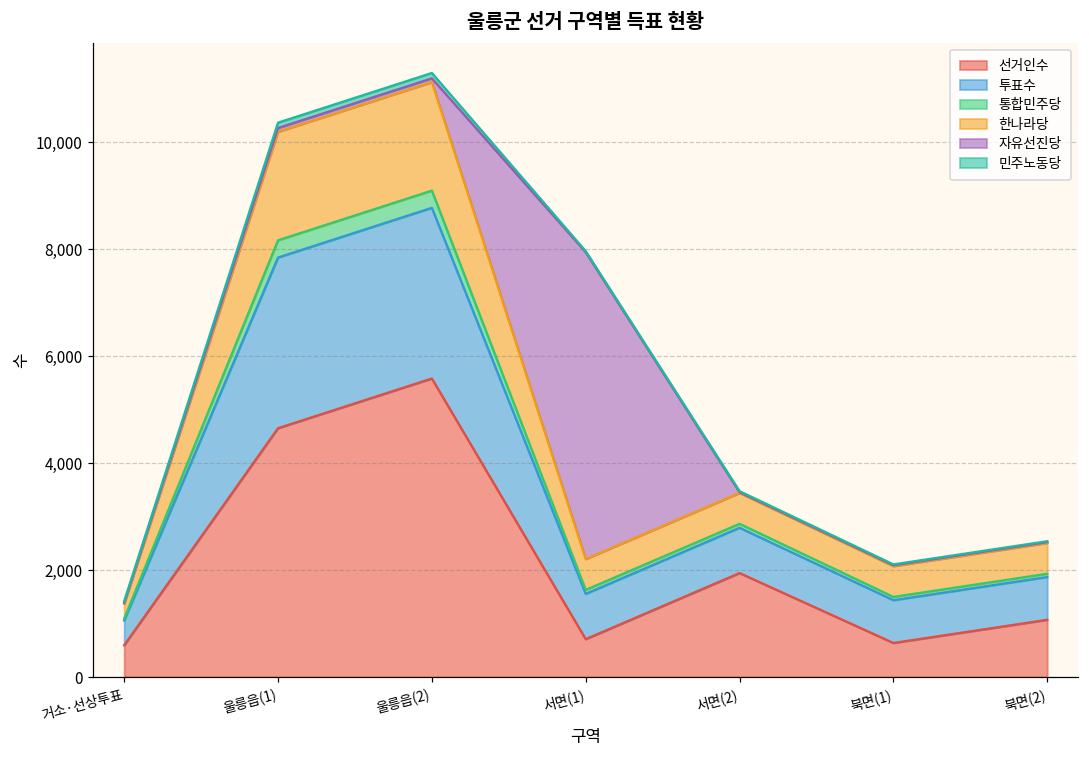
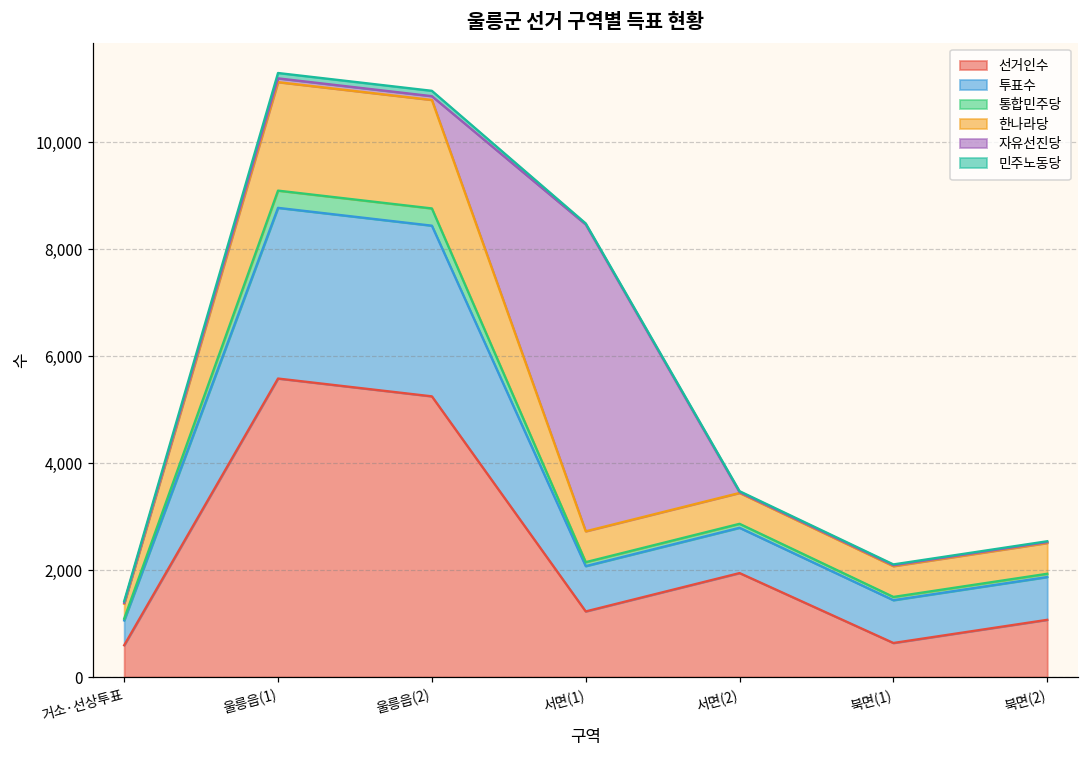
  {
    "선거인수": {
      "거소·선상투표": "600",
-     "울릉읍(1)": "4,700",
-     "울릉읍(2)": "5,600",
-     "서면(1)": "700",
+     "울릉읍(1)": "5,600",
+     "울릉읍(2)": "5,200",
+     "서면(1)": "1,200",
      "서면(2)": "1,900",
      "북면(1)": "600",
      "북면(2)": "1,100"
    },
    "투표수": {
      "울릉읍(1)": "3,200",
      "울릉읍(2)": "3,200",
      "서면(1)": "800",
      "서면(2)": "800",
      "북면(1)": "800",
      "북면(2)": "800"
    },
    "한나라당": {
      "울릉읍(1)": "2,000",
      "울릉읍(2)": "2,000",
      "서면(1)": "600"
    },
    "자유선진당": {
      "울릉읍(1)": "100",
      "울릉읍(2)": "100"
    }
  }
